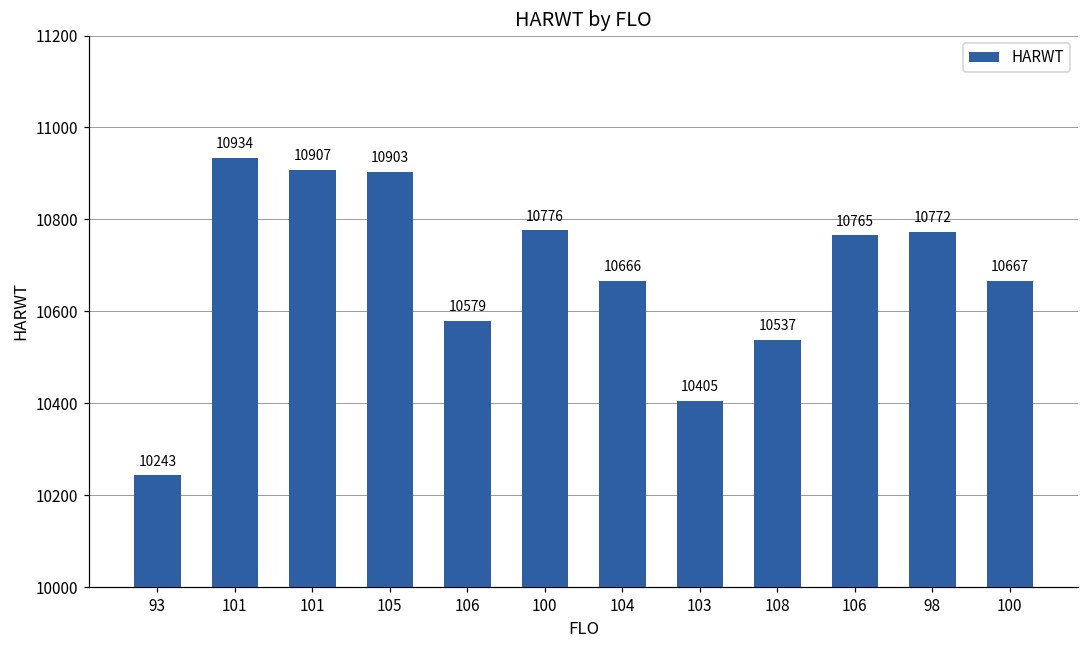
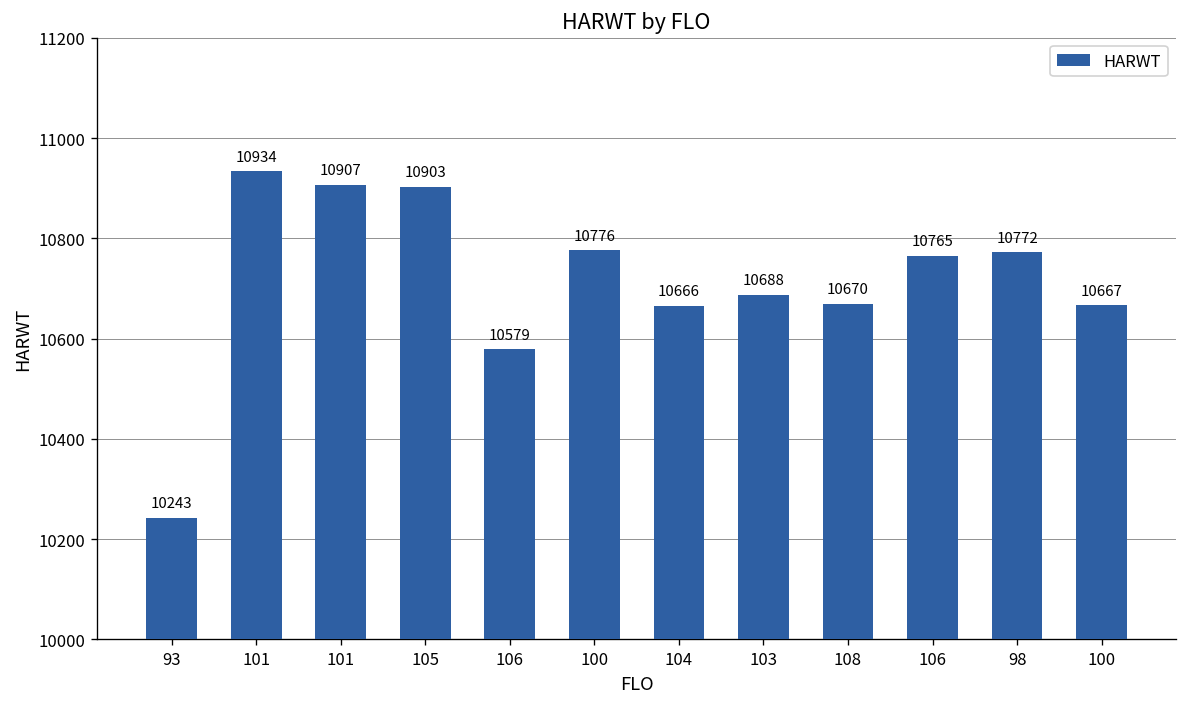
  {
    "93": 10243,
    "105": 10903,
    "104": 10666,
-   "103": 10405,
-   "108": 10537,
+   "103": 10688,
+   "108": 10670,
    "98": 10772
  }
